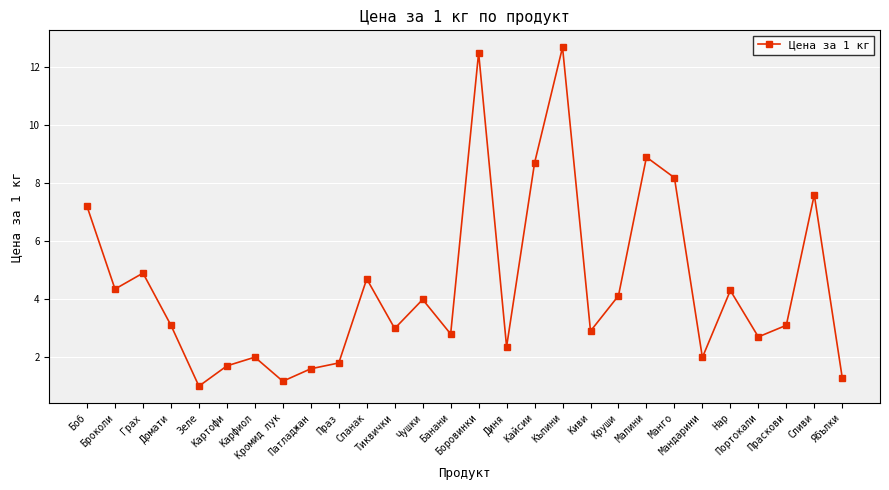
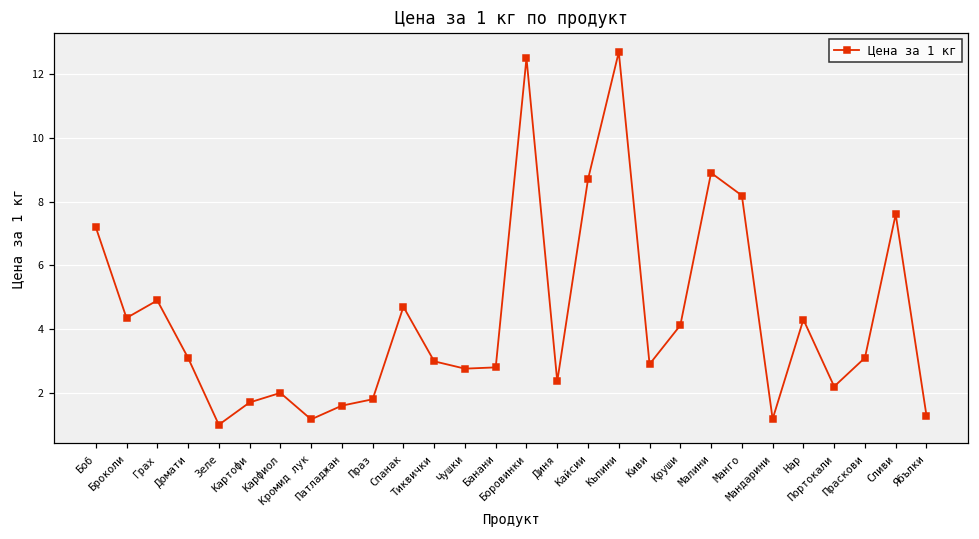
  {
    "Боб": 7.2,
    "Броколи": 4.4,
    "Грах": 4.9,
    "Домати": 3.1,
    "Зеле": 1.0,
    "Картофи": 1.7,
    "Карфиол": 2.0,
    "Кромид лук": 1.2,
    "Патладжан": 1.6,
    "Праз": 1.8,
    "Спанак": 4.7,
    "Тиквички": 3.0,
-   "Чушки": 4.0,
+   "Чушки": 2.8,
    "Банани": 2.8,
    "Боровинки": 12.5,
    "Диня": 2.4,
    "Кайсии": 8.7,
    "Къпини": 12.7,
    "Киви": 2.9,
    "Круши": 4.1,
    "Малини": 8.9,
    "Манго": 8.2,
-   "Мандарини": 2.0,
+   "Мандарини": 1.2,
    "Нар": 4.3,
-   "Портокали": 2.7,
+   "Портокали": 2.2,
    "Праскови": 3.1,
    "Сливи": 7.6,
    "Ябълки": 1.3
  }
